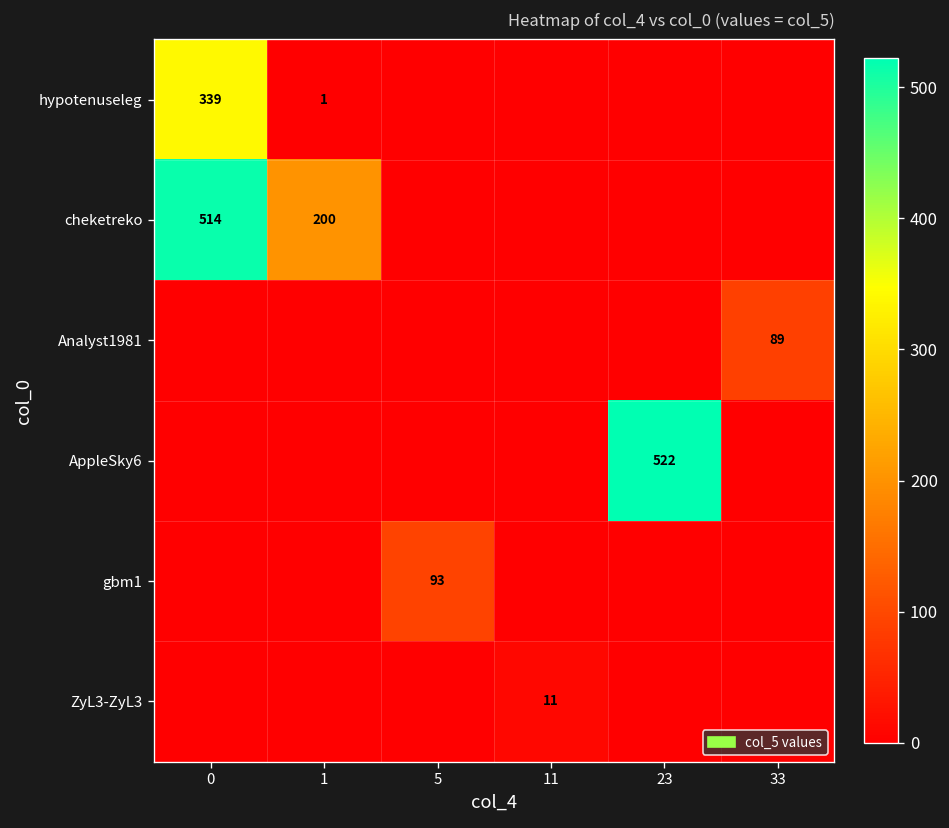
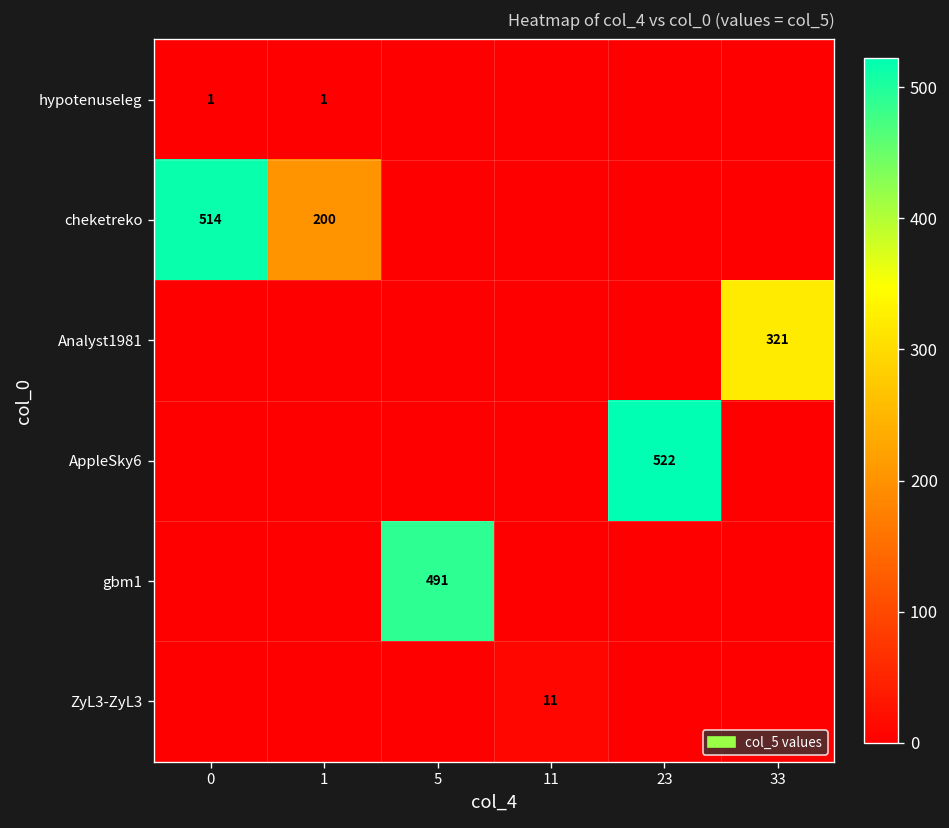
  {
    "hypotenuseleg": {
-     "0": 339,
+     "0": 1,
      "1": 1
    },
    "cheketreko": {
      "0": 514,
      "1": 200
    },
    "Analyst1981": {
-     "33": 89
+     "33": 321
    },
    "AppleSky6": {
      "23": 522
    },
    "gbm1": {
-     "5": 93
+     "5": 491
    },
    "ZyL3-ZyL3": {
      "11": 11
    }
  }
